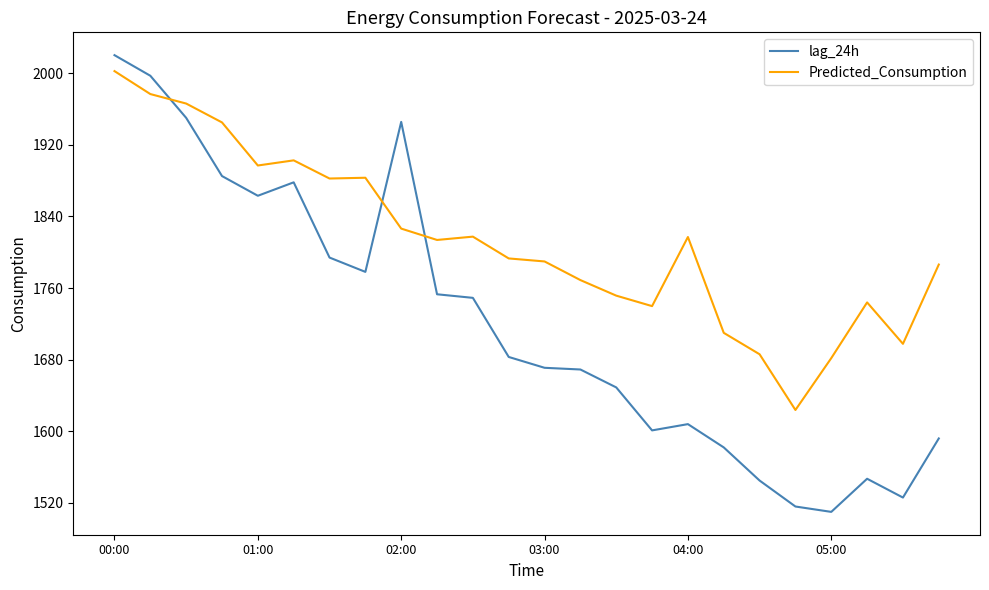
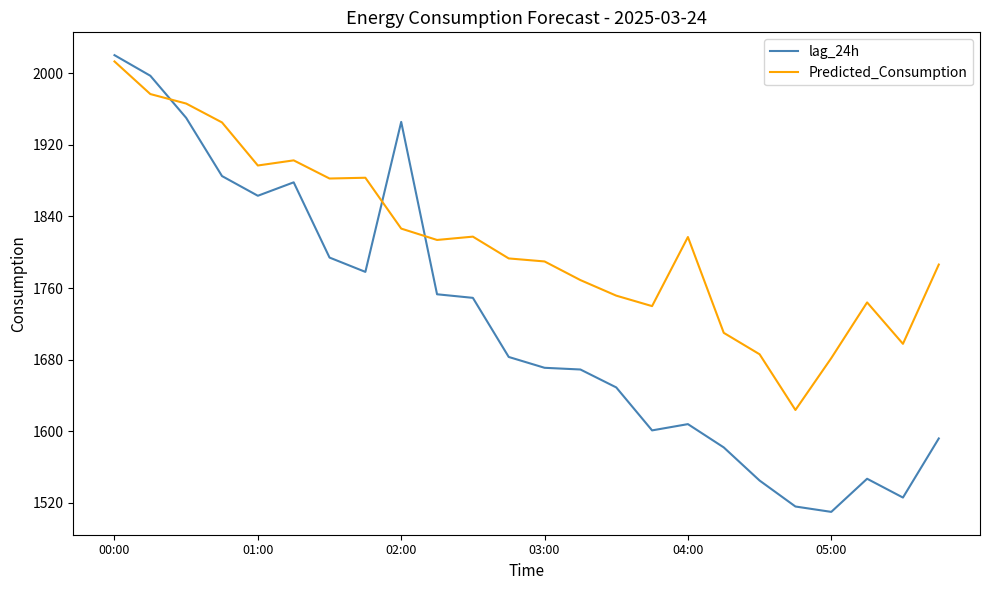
  {
    "lag_24h": {
      "00:00": 2020,
      "01:00": 1860,
      "02:00": 1950,
      "03:00": 1670,
      "04:00": 1610,
      "05:00": 1510
    },
    "Predicted_Consumption": {
-     "00:00": 2000,
+     "00:00": 2010,
      "01:00": 1900,
      "02:00": 1830,
      "03:00": 1790,
      "04:00": 1820,
      "05:00": 1680
    }
  }
